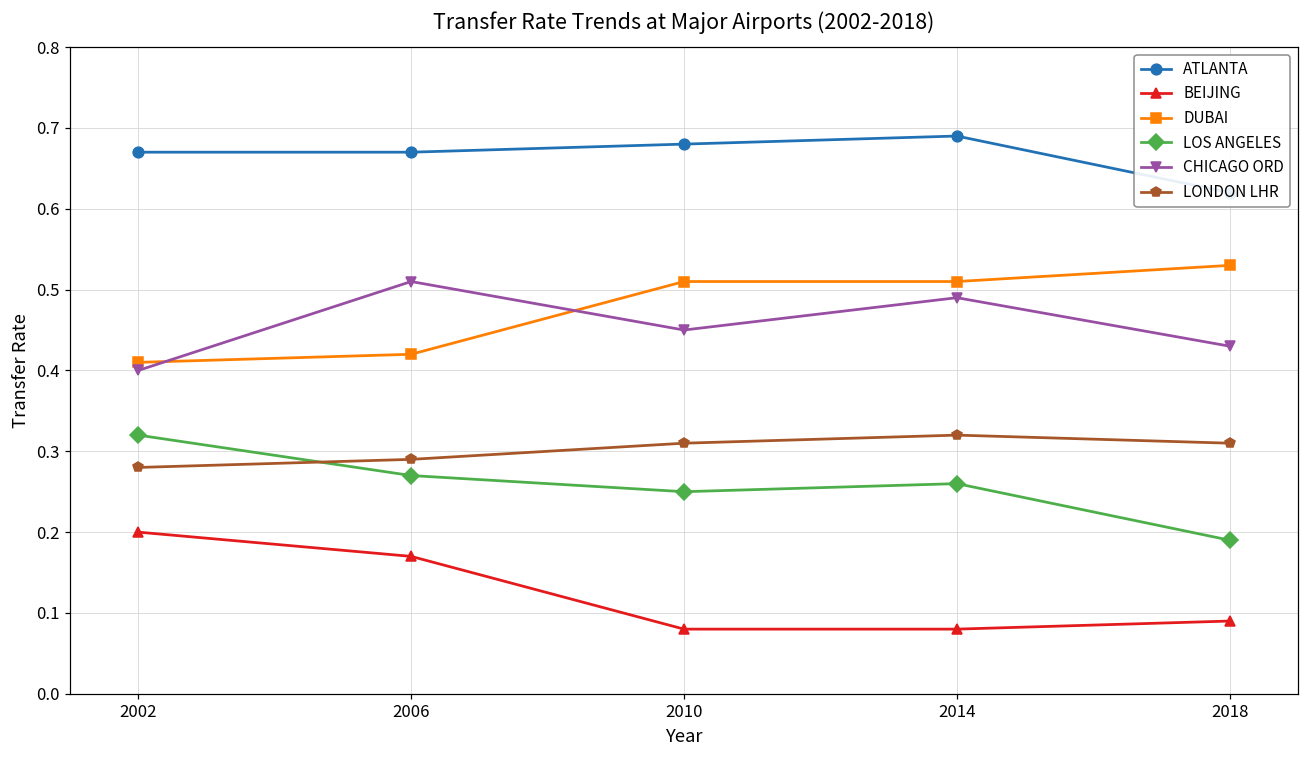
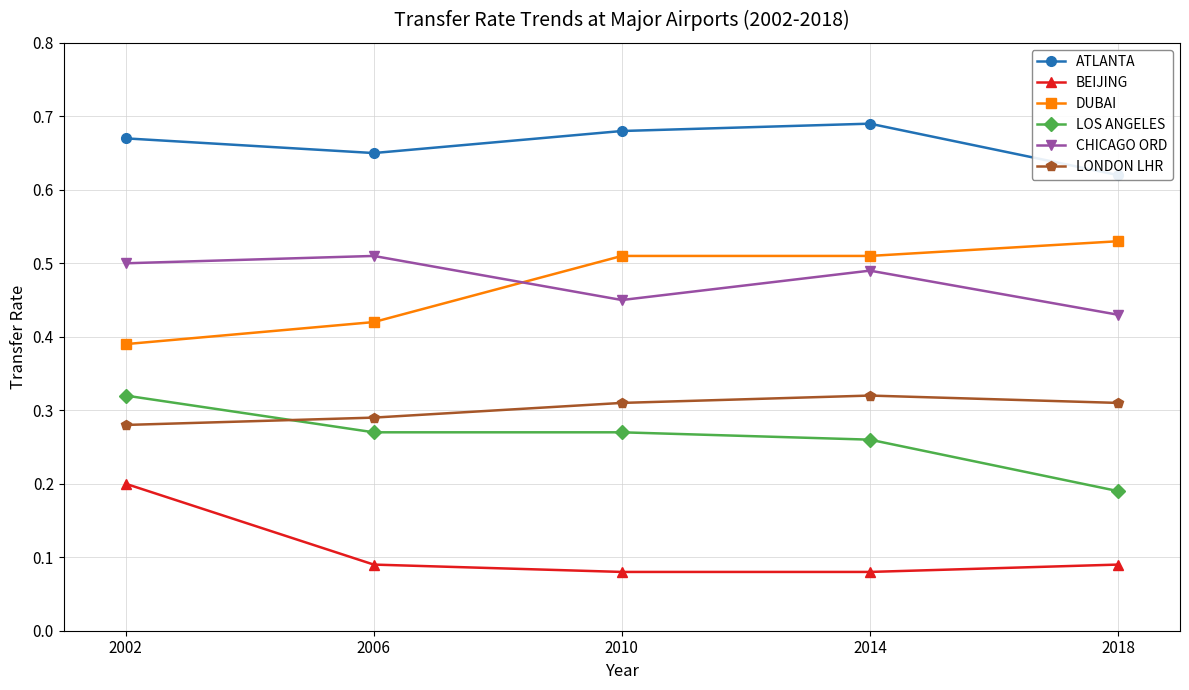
  {
    "ATLANTA": {
      "2002": 0.67,
-     "2006": 0.67,
+     "2006": 0.65,
      "2010": 0.68,
      "2014": 0.69
    },
    "BEIJING": {
      "2002": 0.20,
-     "2006": 0.17,
+     "2006": 0.09,
      "2010": 0.08,
      "2014": 0.08,
      "2018": 0.09
    },
    "DUBAI": {
-     "2002": 0.41,
+     "2002": 0.39,
      "2006": 0.42,
      "2010": 0.51,
      "2014": 0.51,
      "2018": 0.53
    },
    "LOS ANGELES": {
      "2002": 0.32,
      "2006": 0.27,
-     "2010": 0.25,
+     "2010": 0.27,
      "2014": 0.26,
      "2018": 0.19
    },
    "CHICAGO ORD": {
-     "2002": 0.4,
+     "2002": 0.5,
      "2006": 0.51,
      "2010": 0.45,
      "2014": 0.49,
      "2018": 0.43
    },
    "LONDON LHR": {
      "2002": 0.28,
      "2006": 0.29,
      "2010": 0.31,
      "2014": 0.32,
      "2018": 0.31
    }
  }
